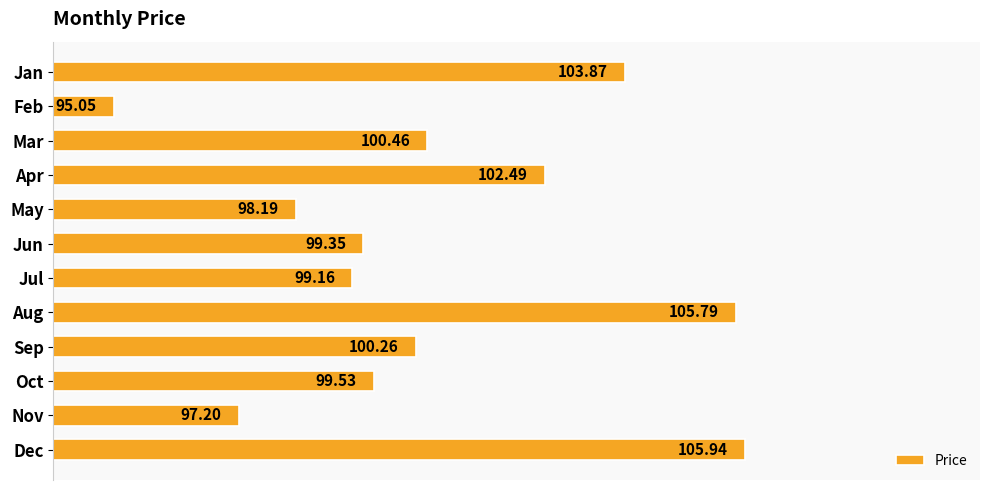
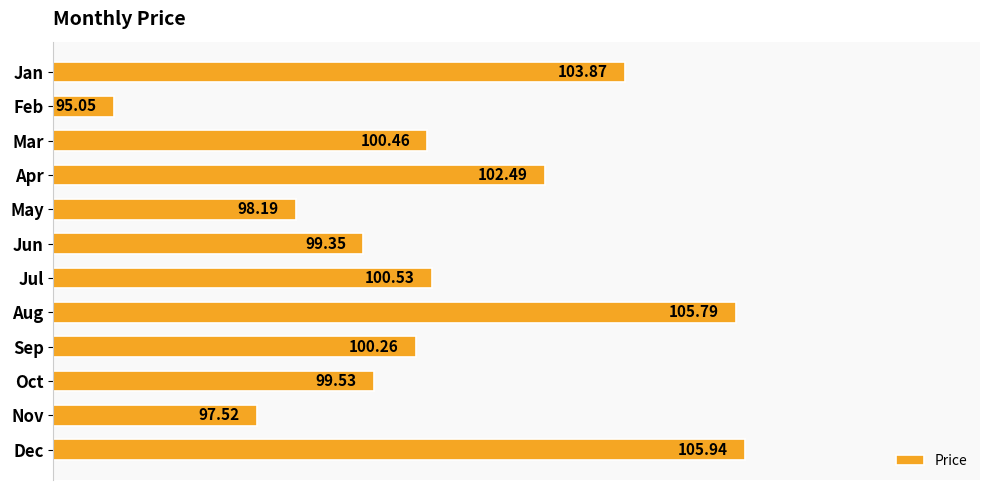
  {
    "Jan": 103.87,
    "Feb": 95.05,
    "Mar": 100.46,
    "Apr": 102.49,
    "May": 98.19,
    "Jun": 99.35,
-   "Jul": 99.16,
+   "Jul": 100.53,
    "Aug": 105.79,
    "Sep": 100.26,
    "Oct": 99.53,
-   "Nov": 97.20,
+   "Nov": 97.52,
    "Dec": 105.94
  }
